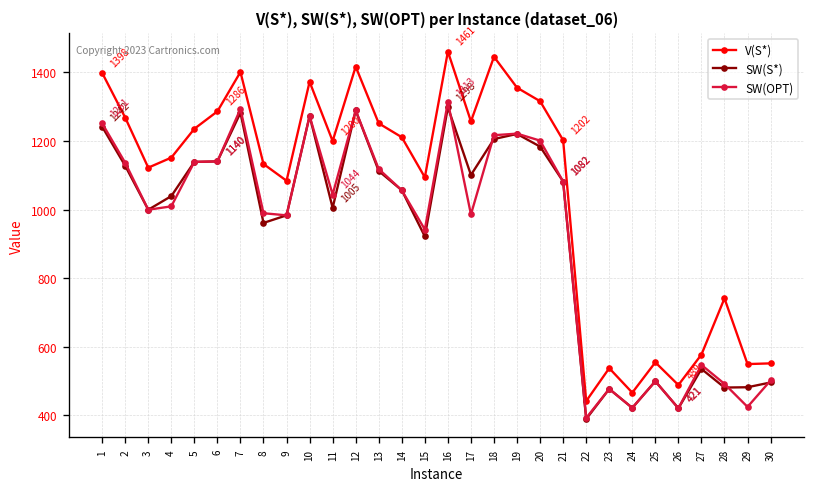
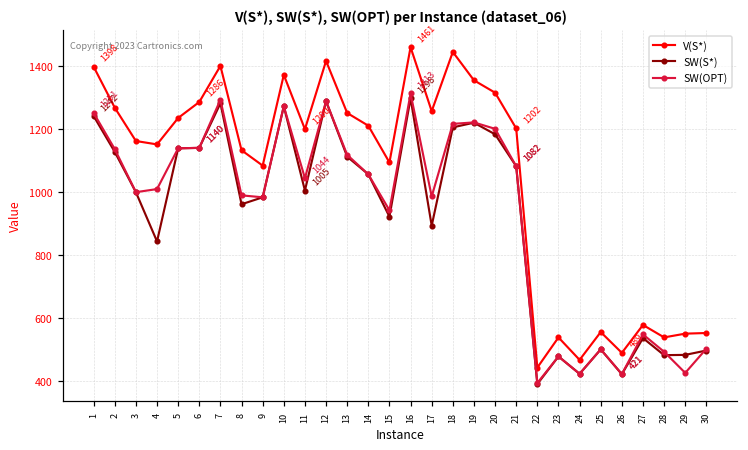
  {
    "V(S*)": {
-     "3": 1120,
+     "3": 1160,
      "4": 1150,
      "5": 1240,
      "7": 1400,
      "8": 1130,
      "9": 1080,
      "10": 1370,
      "12": 1420,
      "13": 1250,
      "14": 1210,
      "15": 1090,
      "17": 1260,
      "18": 1450,
      "19": 1360,
      "20": 1320,
      "22": 440,
      "23": 540,
      "24": 470,
      "25": 550,
      "27": 580,
-     "28": 740,
+     "28": 540,
      "29": 550,
      "30": 550
    },
    "SW(S*)": {
-     "4": 1040,
+     "4": 840,
      "7": 1280,
      "8": 960,
      "15": 920,
-     "17": 1100,
+     "17": 890,
      "18": 1210,
      "20": 1180,
      "28": 480,
      "29": 480
    },
    "SW(OPT)": {
      "4": 1010,
      "8": 990,
      "15": 940,
      "17": 990,
      "18": 1220,
      "20": 1200,
      "28": 490,
      "29": 420
    }
  }
